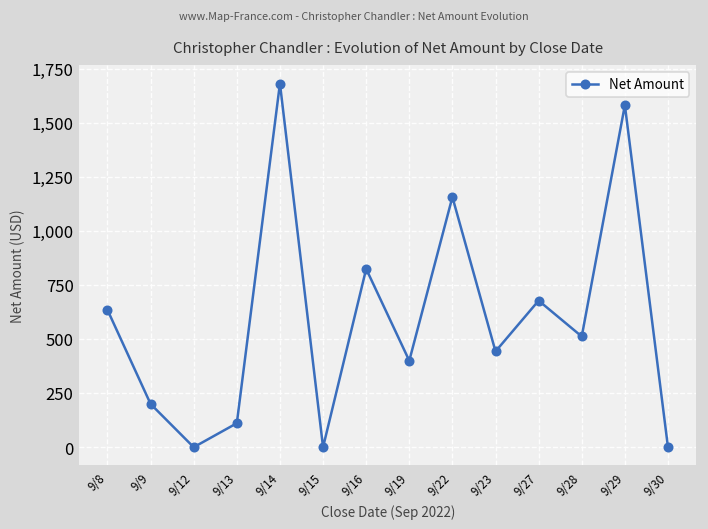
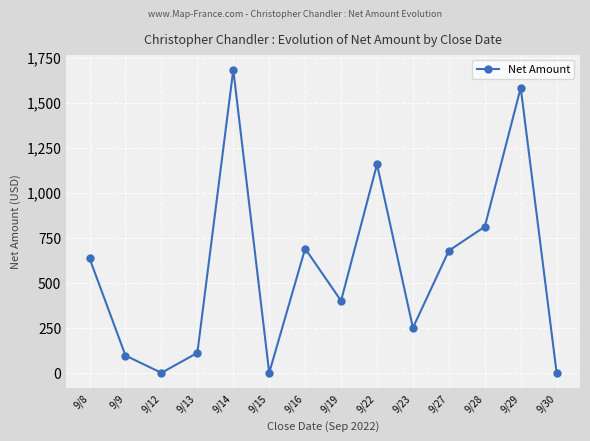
  {
    "9/8": "640",
-   "9/9": "200",
+   "9/9": "100",
    "9/12": "0",
    "9/13": "110",
    "9/14": "1,680",
    "9/15": "0",
-   "9/16": "820",
+   "9/16": "690",
    "9/19": "400",
    "9/22": "1,160",
-   "9/23": "440",
+   "9/23": "250",
    "9/27": "680",
-   "9/28": "510",
+   "9/28": "810",
    "9/29": "1,580",
    "9/30": "0"
  }
